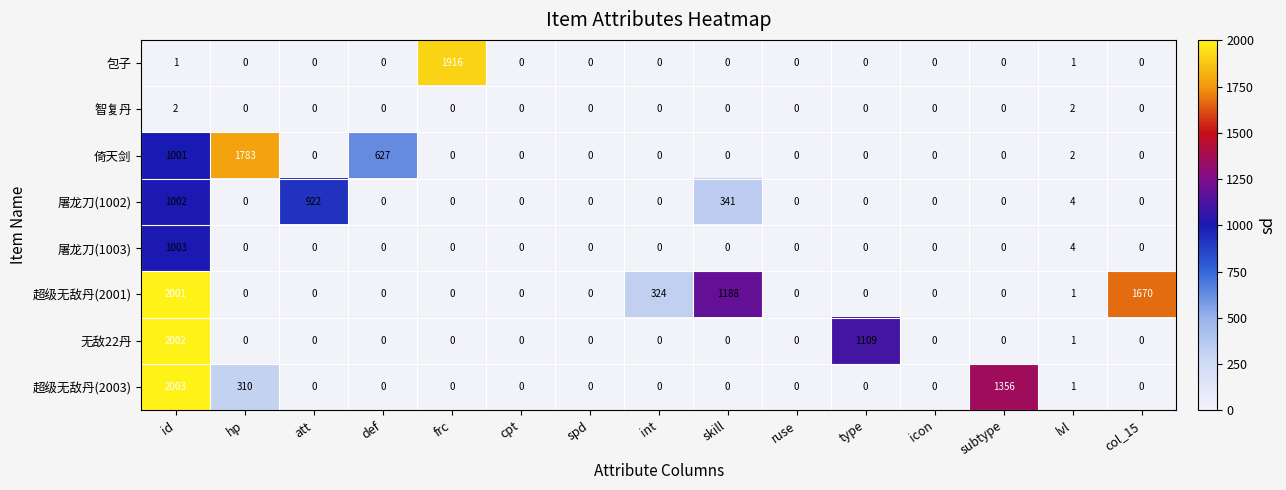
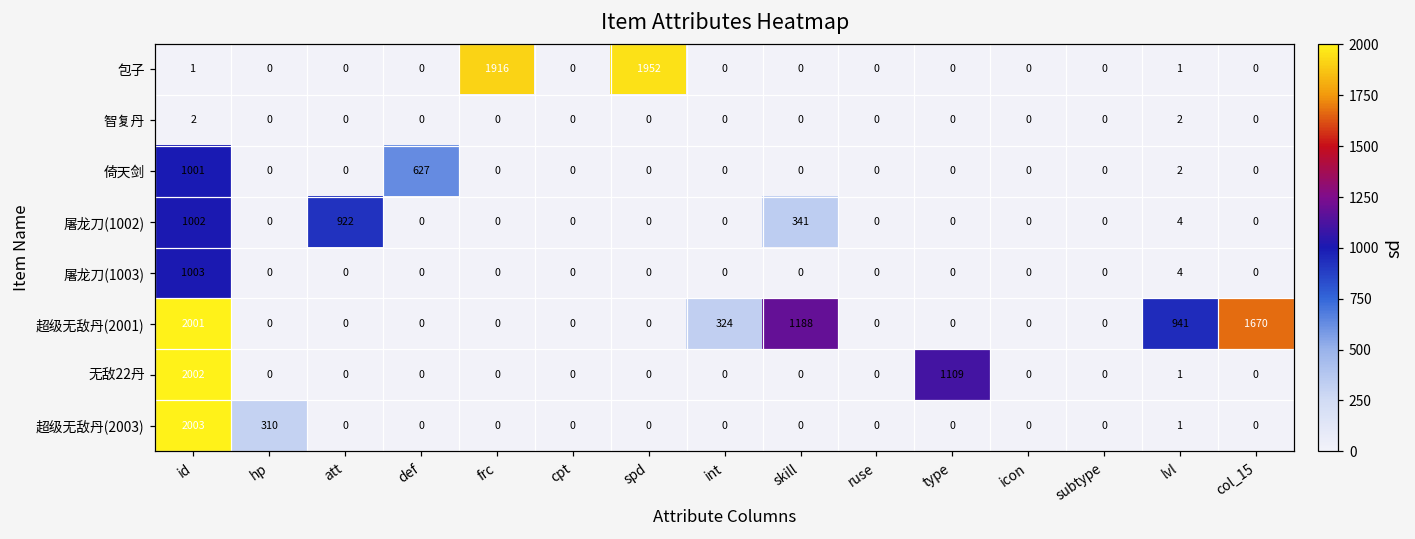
  {
    "包子": {
      "id": 1,
      "hp": 0,
      "att": 0,
      "def": 0,
      "frc": 1916,
      "cpt": 0,
-     "spd": 0,
+     "spd": 1952,
      "int": 0,
      "skill": 0,
      "ruse": 0,
      "type": 0,
      "icon": 0,
      "subtype": 0,
      "lvl": 1,
      "col_15": 0
    },
    "智复丹": {
      "id": 2,
      "hp": 0,
      "att": 0,
      "def": 0,
      "frc": 0,
      "cpt": 0,
      "spd": 0,
      "int": 0,
      "skill": 0,
      "ruse": 0,
      "type": 0,
      "icon": 0,
      "subtype": 0,
      "lvl": 2,
      "col_15": 0
    },
    "倚天剑": {
      "id": 1001,
-     "hp": 1783,
+     "hp": 0,
      "att": 0,
      "def": 627,
      "frc": 0,
      "cpt": 0,
      "spd": 0,
      "int": 0,
      "skill": 0,
      "ruse": 0,
      "type": 0,
      "icon": 0,
      "subtype": 0,
      "lvl": 2,
      "col_15": 0
    },
    "屠龙刀(1002)": {
      "id": 1002,
      "hp": 0,
      "att": 922,
      "def": 0,
      "frc": 0,
      "cpt": 0,
      "spd": 0,
      "int": 0,
      "skill": 341,
      "ruse": 0,
      "type": 0,
      "icon": 0,
      "subtype": 0,
      "lvl": 4,
      "col_15": 0
    },
    "屠龙刀(1003)": {
      "id": 1003,
      "hp": 0,
      "att": 0,
      "def": 0,
      "frc": 0,
      "cpt": 0,
      "spd": 0,
      "int": 0,
      "skill": 0,
      "ruse": 0,
      "type": 0,
      "icon": 0,
      "subtype": 0,
      "lvl": 4,
      "col_15": 0
    },
    "超级无敌丹(2001)": {
      "id": 2001,
      "hp": 0,
      "att": 0,
      "def": 0,
      "frc": 0,
      "cpt": 0,
      "spd": 0,
      "int": 324,
      "skill": 1188,
      "ruse": 0,
      "type": 0,
      "icon": 0,
      "subtype": 0,
-     "lvl": 1,
+     "lvl": 941,
      "col_15": 1670
    },
    "无敌22丹": {
      "id": 2002,
      "hp": 0,
      "att": 0,
      "def": 0,
      "frc": 0,
      "cpt": 0,
      "spd": 0,
      "int": 0,
      "skill": 0,
      "ruse": 0,
      "type": 1109,
      "icon": 0,
      "subtype": 0,
      "lvl": 1,
      "col_15": 0
    },
    "超级无敌丹(2003)": {
      "id": 2003,
      "hp": 310,
      "att": 0,
      "def": 0,
      "frc": 0,
      "cpt": 0,
      "spd": 0,
      "int": 0,
      "skill": 0,
      "ruse": 0,
      "type": 0,
      "icon": 0,
-     "subtype": 1356,
+     "subtype": 0,
      "lvl": 1,
      "col_15": 0
    }
  }
